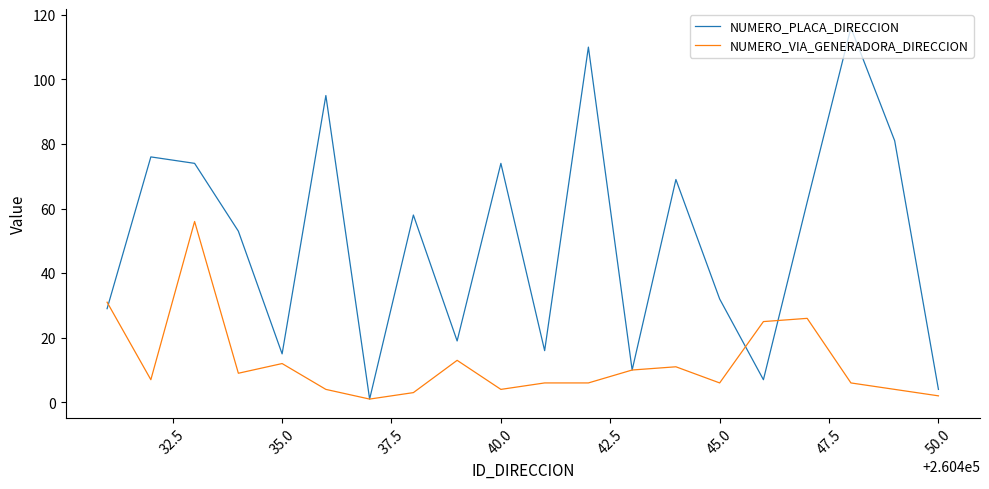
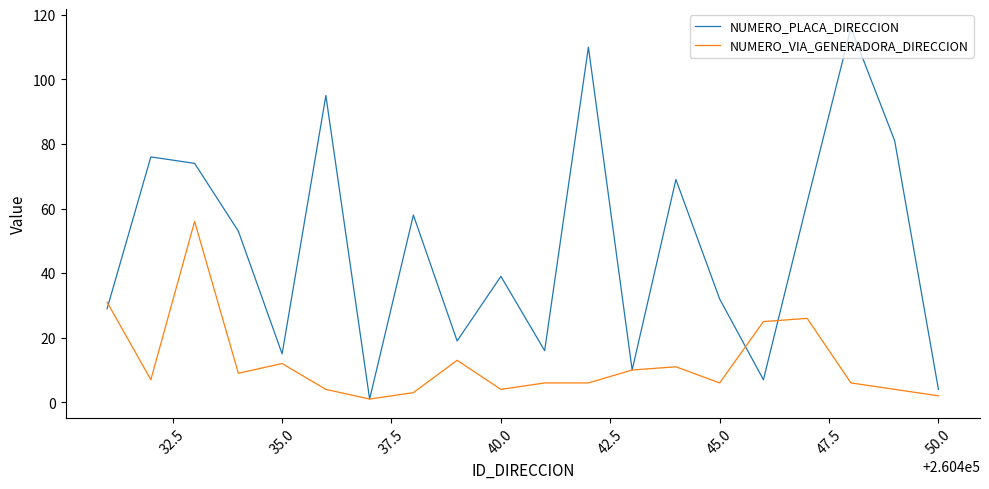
  {
    "NUMERO_PLACA_DIRECCION": {
      "35.0": 15,
-     "40.0": 74,
+     "40.0": 39,
      "45.0": 32,
      "50.0": 4
    },
    "NUMERO_VIA_GENERADORA_DIRECCION": {
      "35.0": 12,
      "40.0": 4,
      "45.0": 6,
      "50.0": 2
    }
  }
